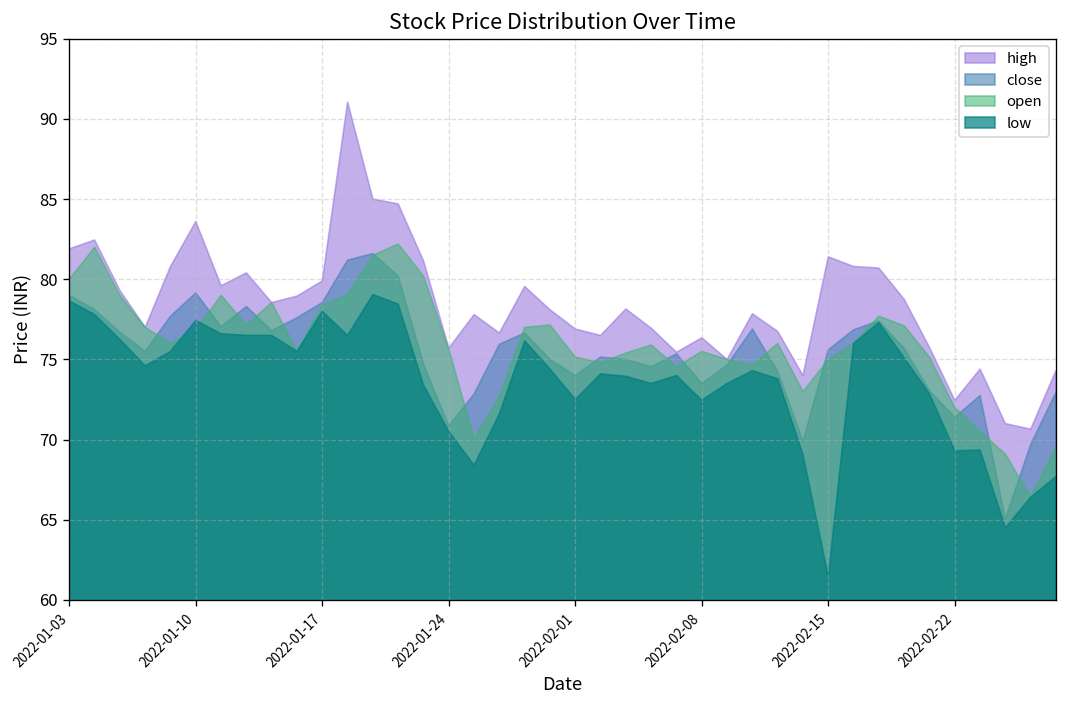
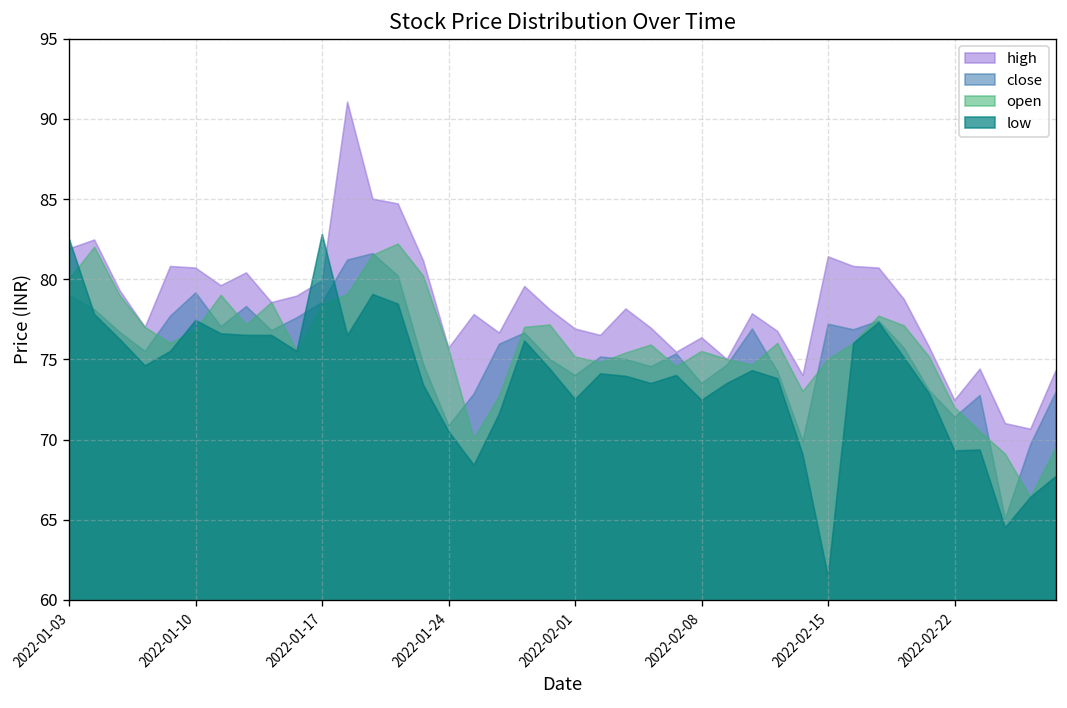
  {
    "high": {
      "2022-01-03": 81.9,
-     "2022-01-10": 83.6,
+     "2022-01-10": 80.7,
      "2022-01-17": 79.9,
      "2022-02-01": 76.9,
      "2022-02-08": 76.4,
      "2022-02-15": 81.4,
      "2022-02-22": 72.5
    },
    "close": {
      "2022-01-03": 79.0,
      "2022-01-10": 79.2,
      "2022-01-24": 70.9,
      "2022-02-01": 74.0,
      "2022-02-08": 73.5,
-     "2022-02-15": 75.6,
+     "2022-02-15": 77.2,
      "2022-02-22": 71.4
    },
    "open": {
      "2022-01-03": 80.0,
      "2022-01-10": 76.8,
      "2022-02-01": 75.2,
      "2022-02-08": 75.5,
      "2022-02-15": 75.0,
      "2022-02-22": 72.0
    },
    "low": {
-     "2022-01-03": 78.7,
+     "2022-01-03": 82.5,
      "2022-01-10": 77.4,
-     "2022-01-17": 78.0,
+     "2022-01-17": 82.8,
      "2022-01-24": 70.5,
      "2022-02-01": 72.5,
      "2022-02-08": 72.5,
      "2022-02-15": 61.5,
      "2022-02-22": 69.3
    }
  }
